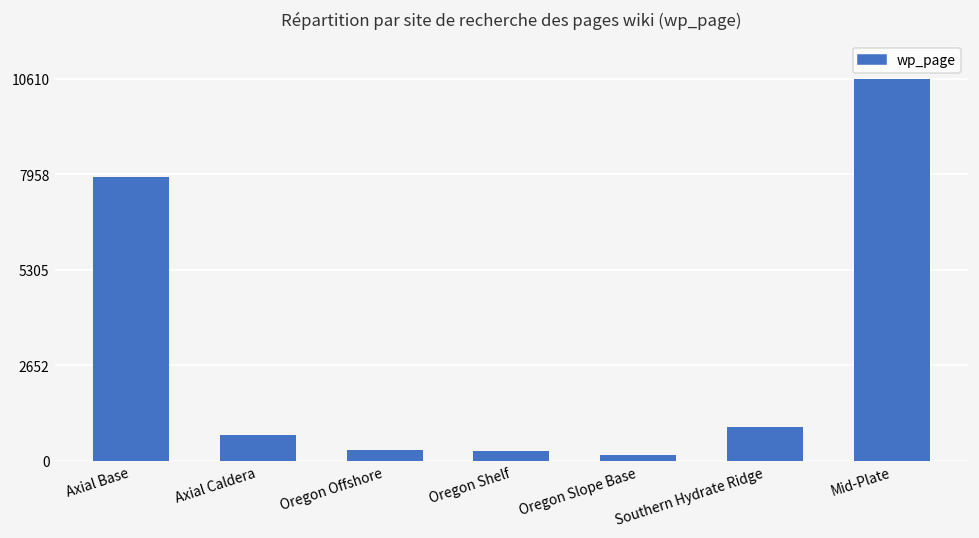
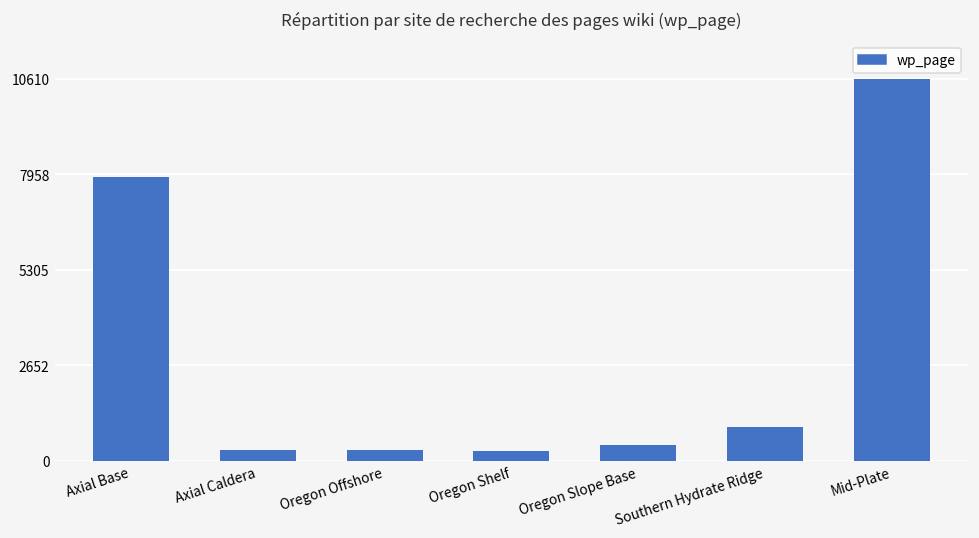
  {
    "Axial Base": 7900,
-   "Axial Caldera": 700,
+   "Axial Caldera": 300,
    "Oregon Offshore": 300,
    "Oregon Shelf": 300,
-   "Oregon Slope Base": 200,
+   "Oregon Slope Base": 400,
    "Southern Hydrate Ridge": 900,
    "Mid-Plate": 10600
  }
